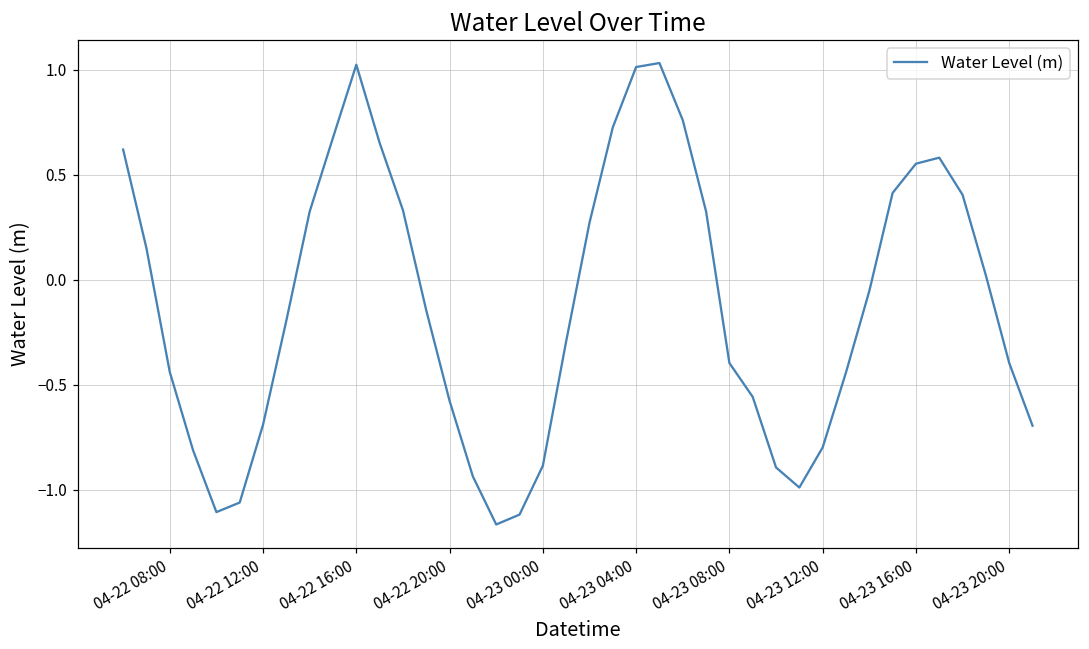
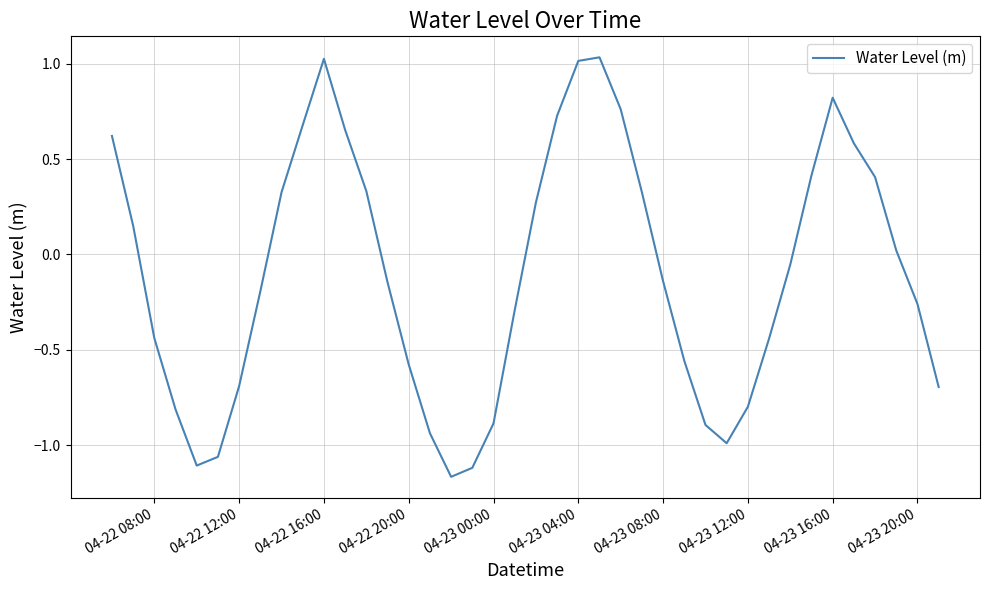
  {
    "04-22 08:00": -0.44,
    "04-22 12:00": -0.69,
    "04-22 16:00": 1.02,
    "04-22 20:00": -0.58,
    "04-23 00:00": -0.88,
    "04-23 04:00": 1.01,
-   "04-23 08:00": -0.40,
+   "04-23 08:00": -0.14,
    "04-23 12:00": -0.80,
-   "04-23 16:00": 0.55,
-   "04-23 20:00": -0.40
+   "04-23 16:00": 0.82,
+   "04-23 20:00": -0.26
  }
